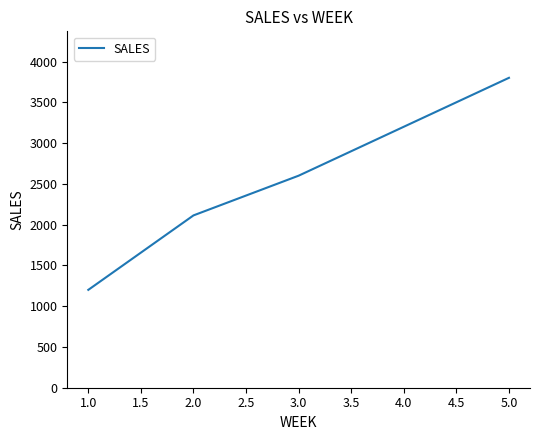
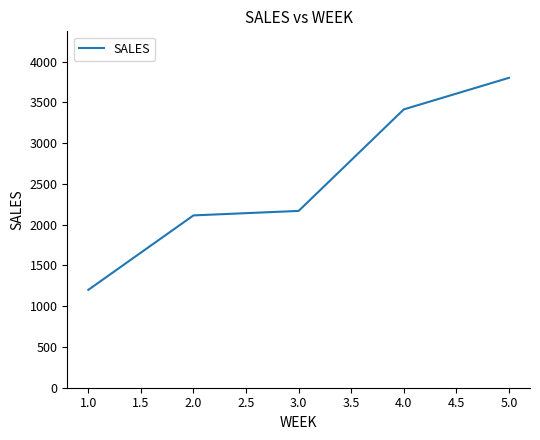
  {
    "1.0": 1200,
    "2.0": 2100,
-   "3.0": 2600,
-   "4.0": 3200,
+   "3.0": 2200,
+   "4.0": 3400,
    "5.0": 3800
  }
